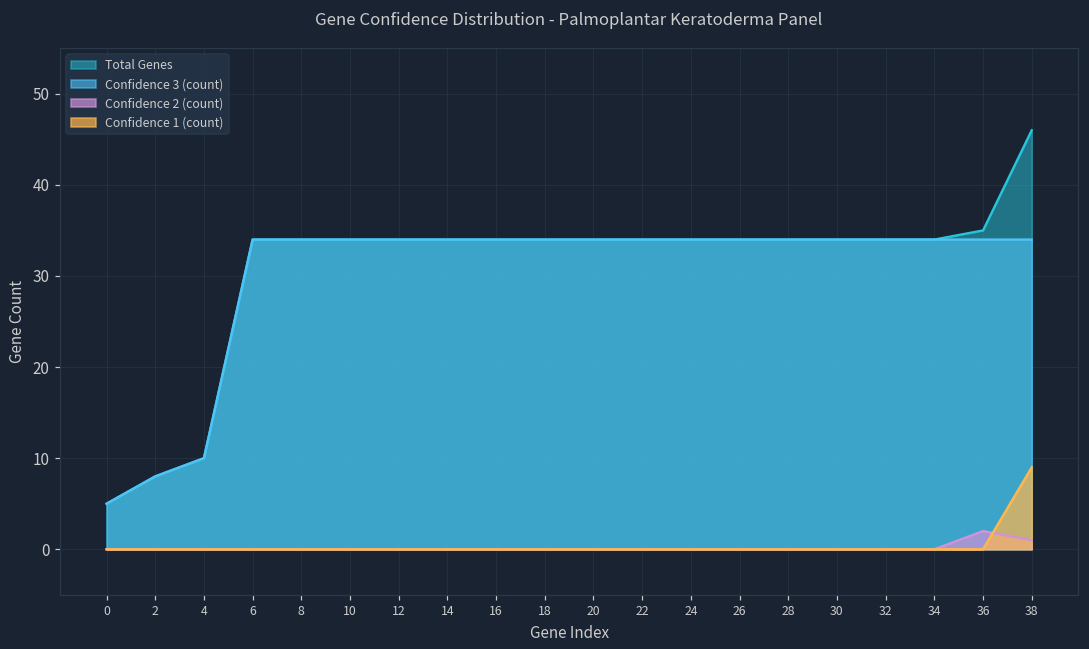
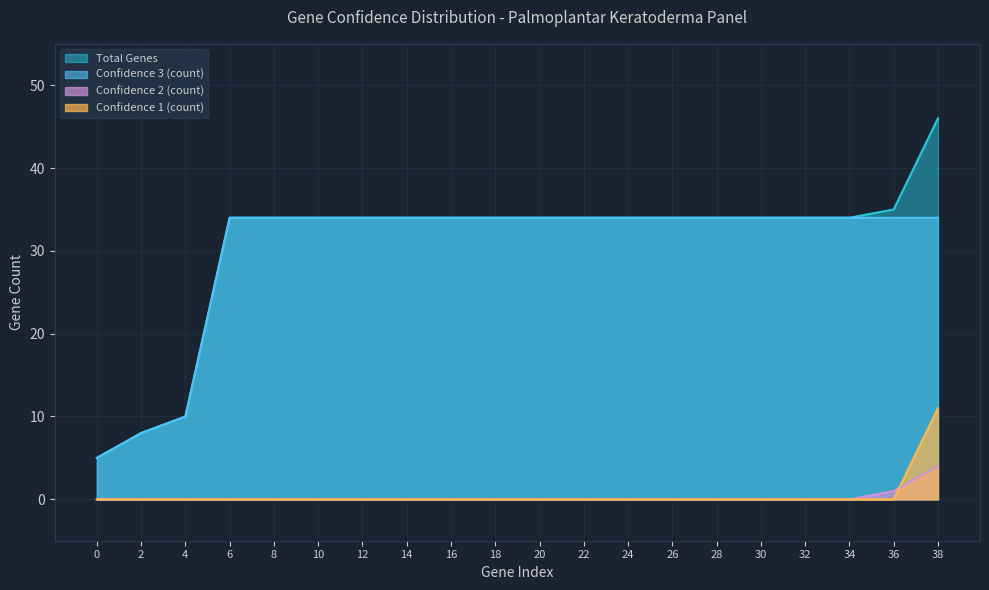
  {
    "Confidence 2 (count)": {
-     "36": 2,
-     "38": 1
+     "36": 1,
+     "38": 4
    },
    "Confidence 1 (count)": {
      "36": 0,
-     "38": 9
+     "38": 11
    }
  }
